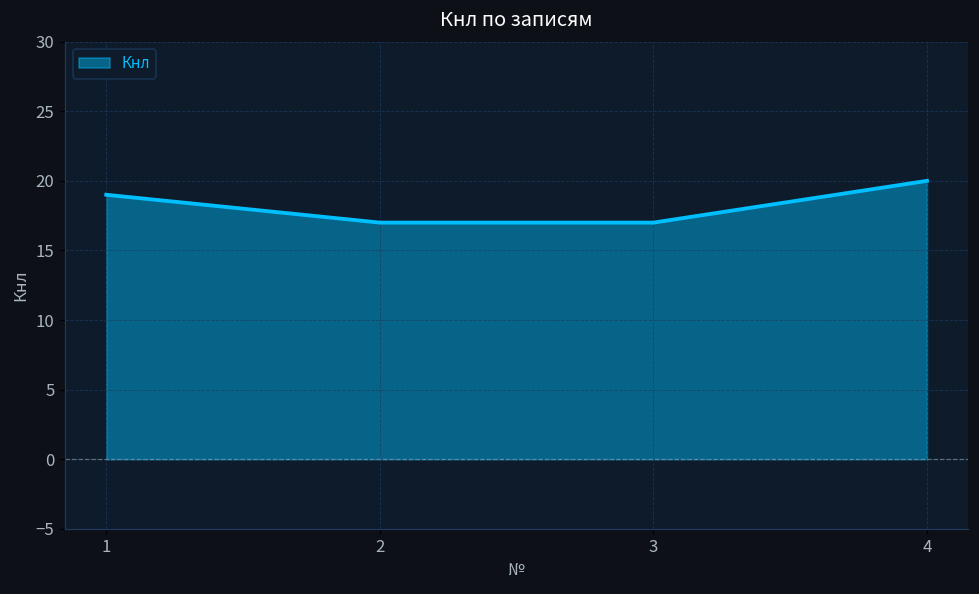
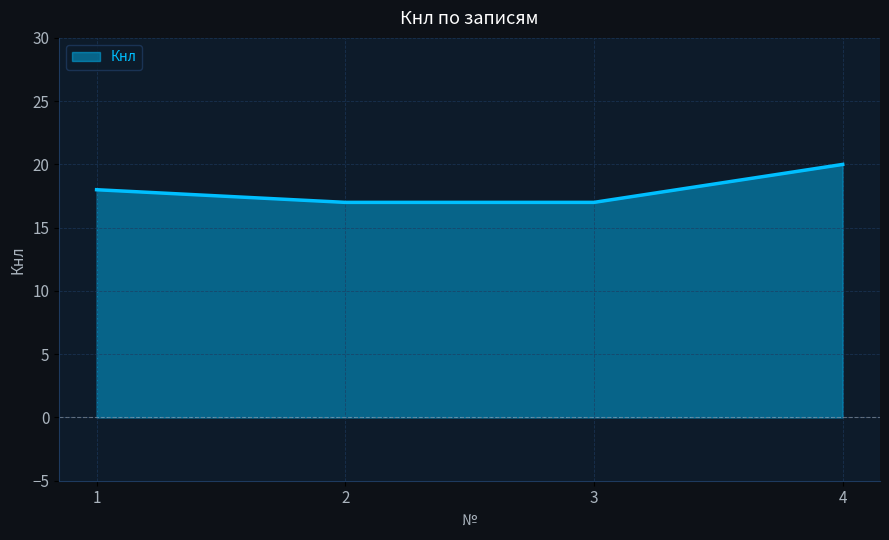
  {
-   "1": 19,
+   "1": 18,
    "2": 17,
    "3": 17,
    "4": 20
  }
